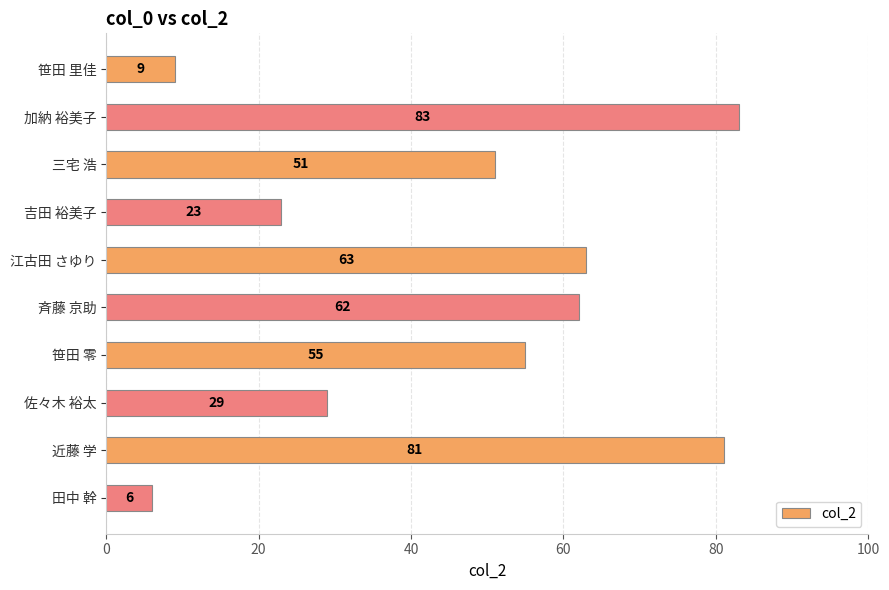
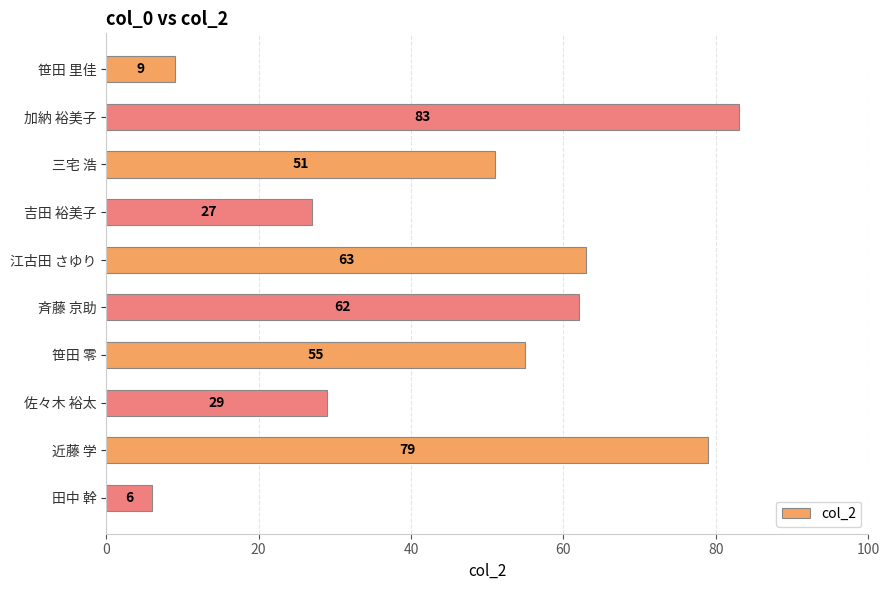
  {
    "笹田 里佳": 9,
    "加納 裕美子": 83,
    "三宅 浩": 51,
-   "吉田 裕美子": 23,
+   "吉田 裕美子": 27,
    "江古田 さゆり": 63,
    "斉藤 京助": 62,
    "笹田 零": 55,
    "佐々木 裕太": 29,
-   "近藤 学": 81,
+   "近藤 学": 79,
    "田中 幹": 6
  }
